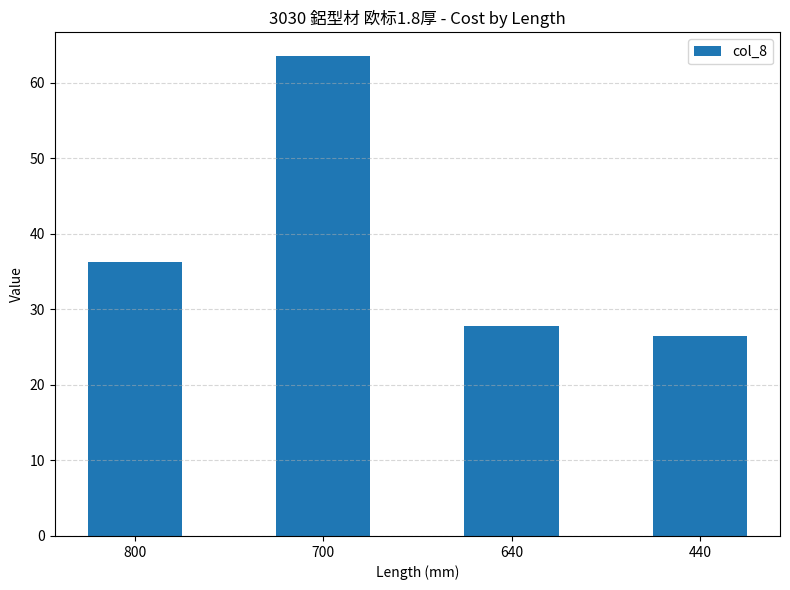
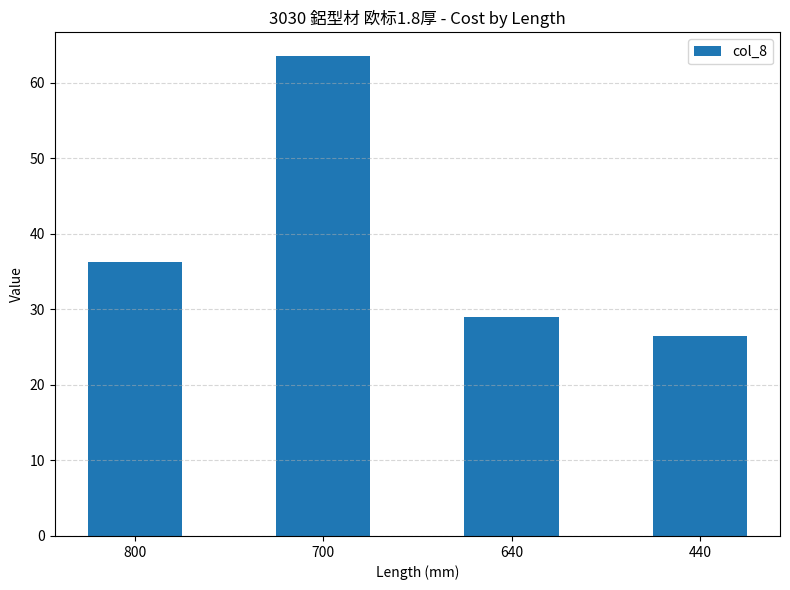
  {
    "800": 36,
    "700": 63,
-   "640": 28,
+   "640": 29,
    "440": 26
  }
